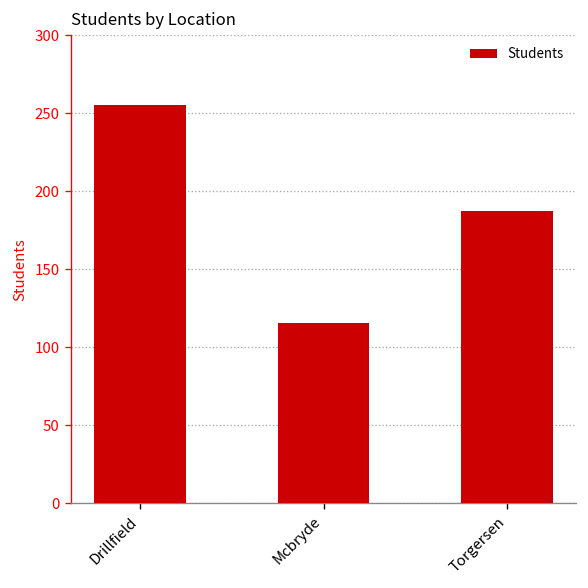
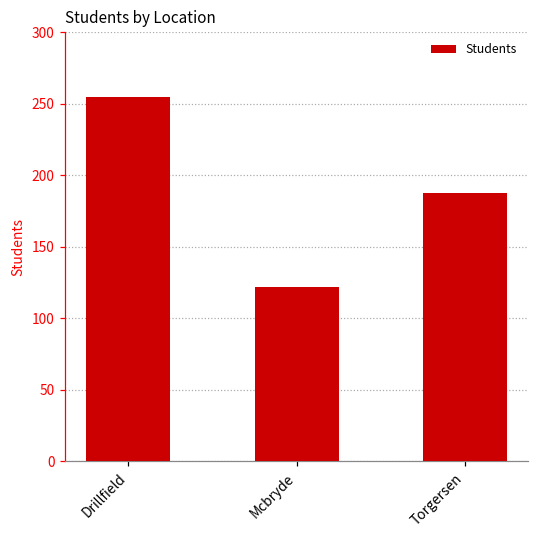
  {
    "Drillfield": 255,
-   "Mcbryde": 115,
+   "Mcbryde": 122,
    "Torgersen": 187
  }
